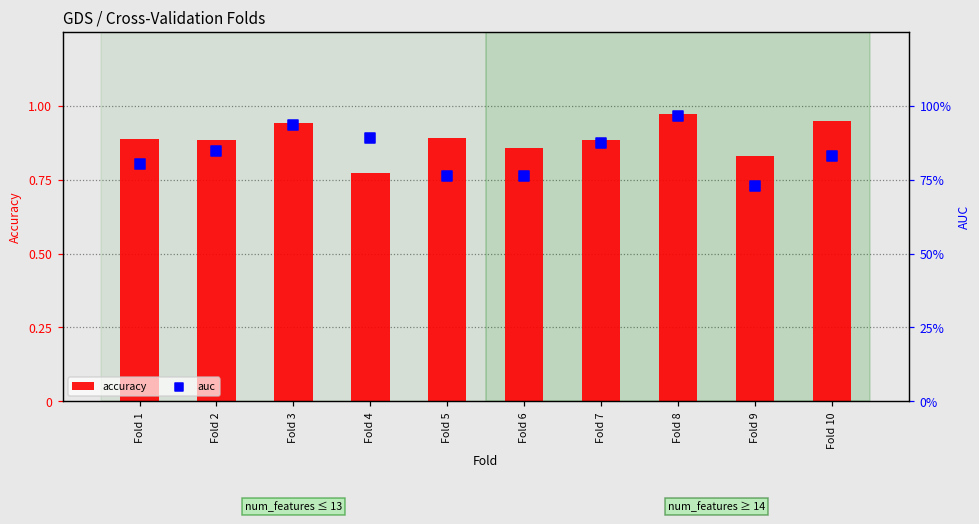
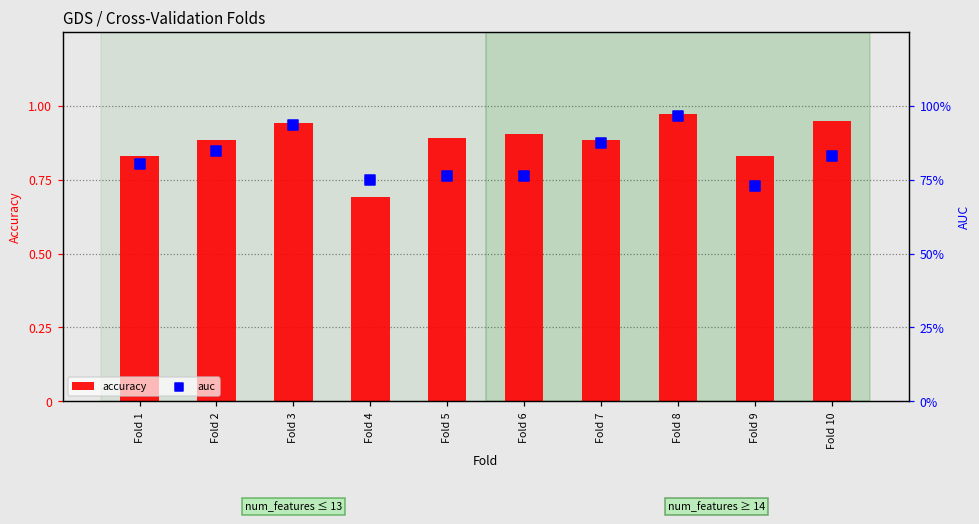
  {
    "accuracy": {
-     "Fold 1": "0.89",
+     "Fold 1": "0.83",
      "Fold 2": "0.89",
      "Fold 3": "0.94",
-     "Fold 4": "0.77",
+     "Fold 4": "0.69",
      "Fold 5": "0.89",
-     "Fold 6": "0.86",
+     "Fold 6": "0.90",
      "Fold 7": "0.89",
      "Fold 8": "0.97",
      "Fold 9": "0.83",
      "Fold 10": "0.95"
    },
    "auc": {
-     "Fold 4": "89%"
+     "Fold 4": "75%"
    }
  }
